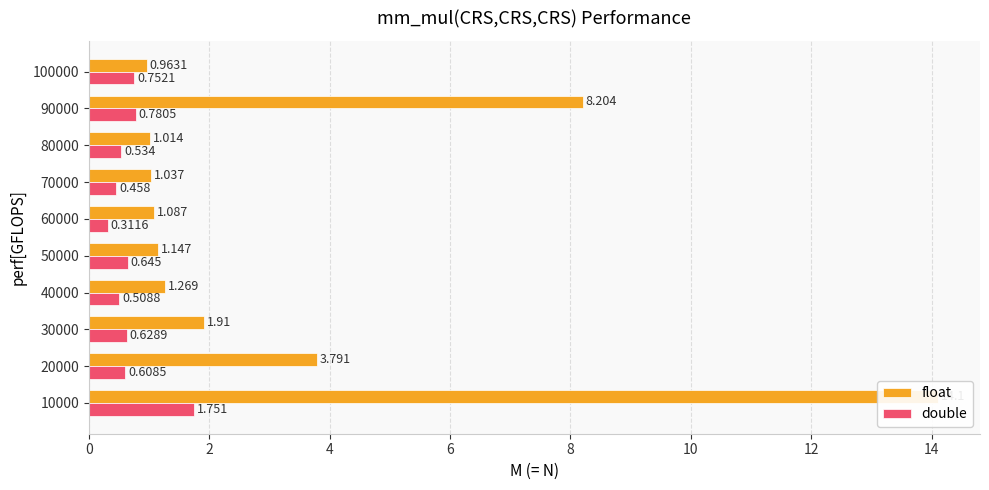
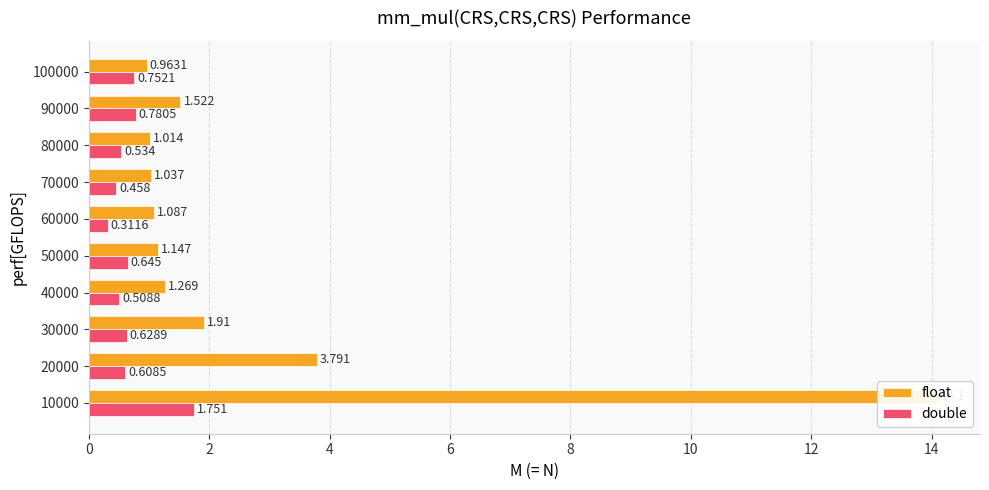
  {
    "float": {
      "100000": 0.9631,
-     "90000": 8.204,
+     "90000": 1.522,
      "80000": 1.014,
      "70000": 1.037,
      "60000": 1.087,
      "50000": 1.147,
      "40000": 1.269,
      "30000": 1.91,
      "20000": 3.791
    },
    "double": {
      "100000": 0.7521,
      "90000": 0.7805,
      "80000": 0.534,
      "70000": 0.458,
      "60000": 0.3116,
      "50000": 0.645,
      "40000": 0.5088,
      "30000": 0.6289,
      "20000": 0.6085,
      "10000": 1.751
    }
  }
